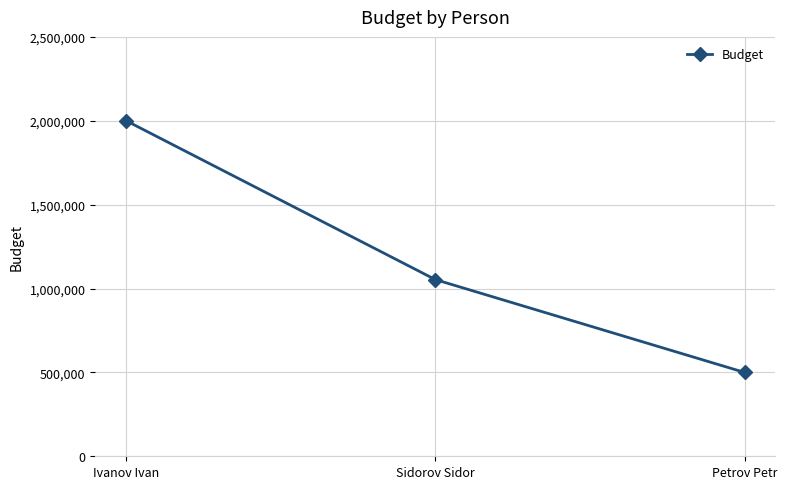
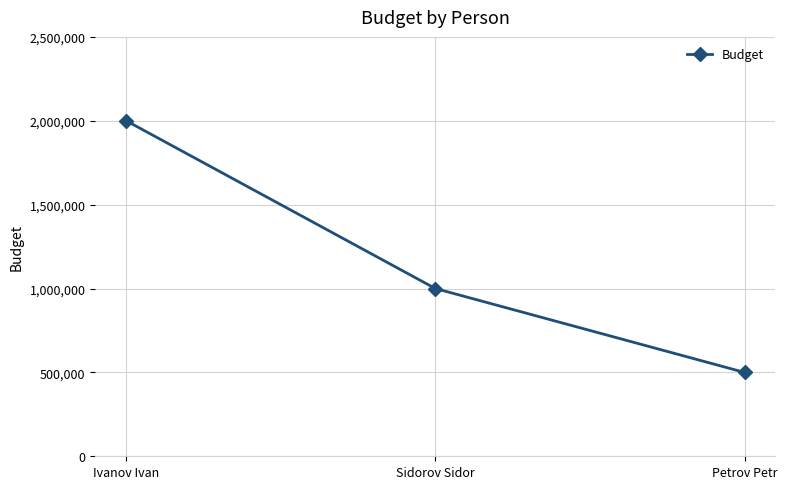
  {
    "Ivanov Ivan": "2,000,000",
-   "Sidorov Sidor": "1,050,000",
+   "Sidorov Sidor": "1,000,000",
    "Petrov Petr": "500,000"
  }
